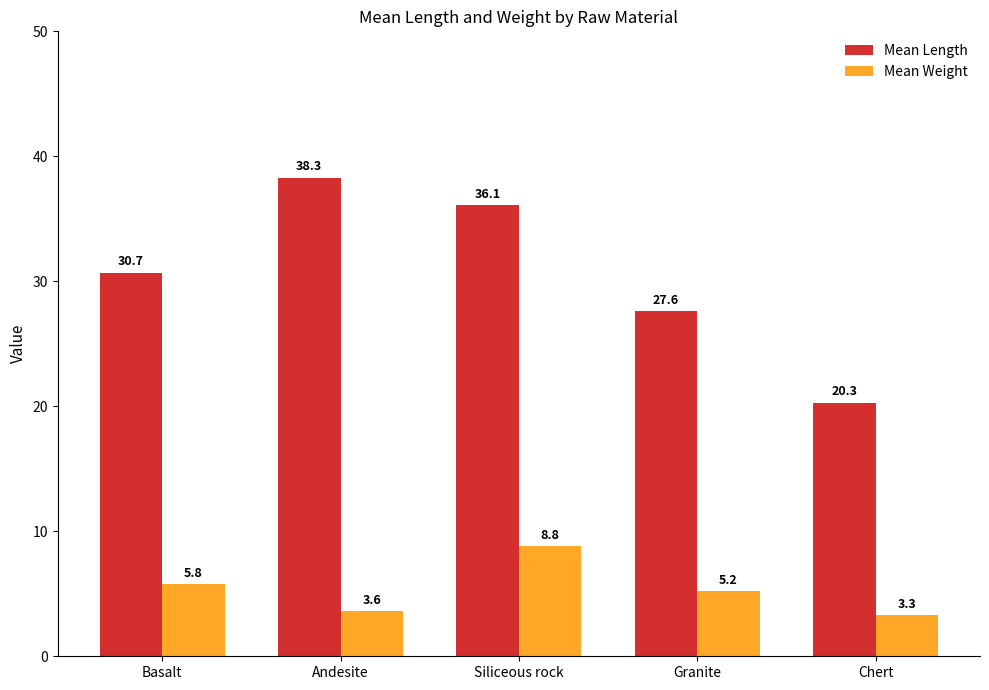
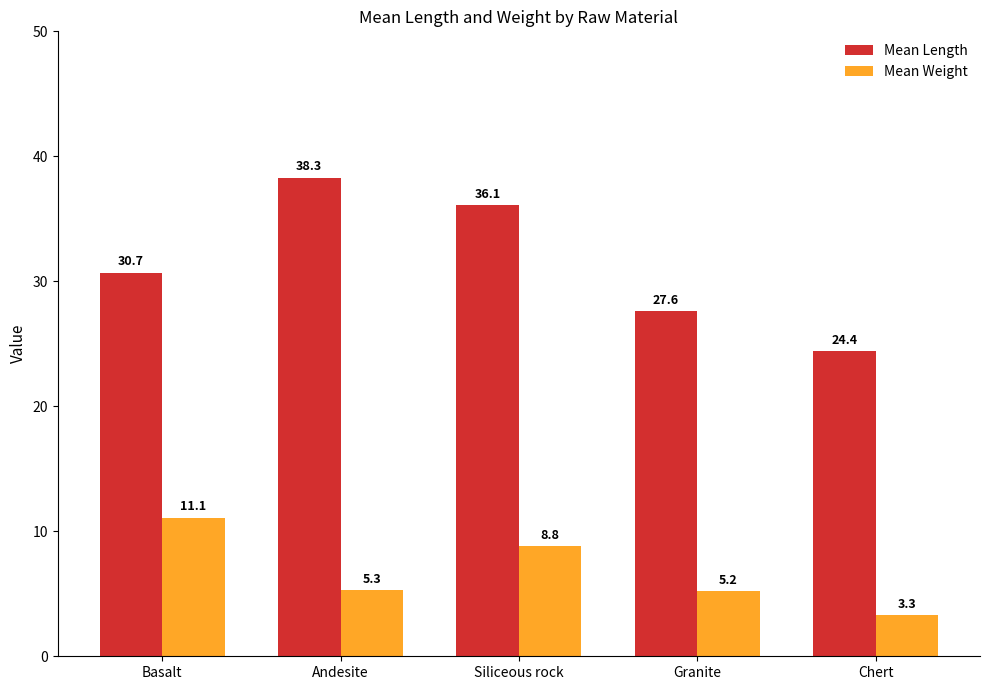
  {
    "Mean Length": {
      "Basalt": 30.7,
      "Andesite": 38.3,
      "Siliceous rock": 36.1,
      "Granite": 27.6,
-     "Chert": 20.3
+     "Chert": 24.4
    },
    "Mean Weight": {
-     "Basalt": 5.8,
-     "Andesite": 3.6,
+     "Basalt": 11.1,
+     "Andesite": 5.3,
      "Siliceous rock": 8.8,
      "Granite": 5.2,
      "Chert": 3.3
    }
  }
